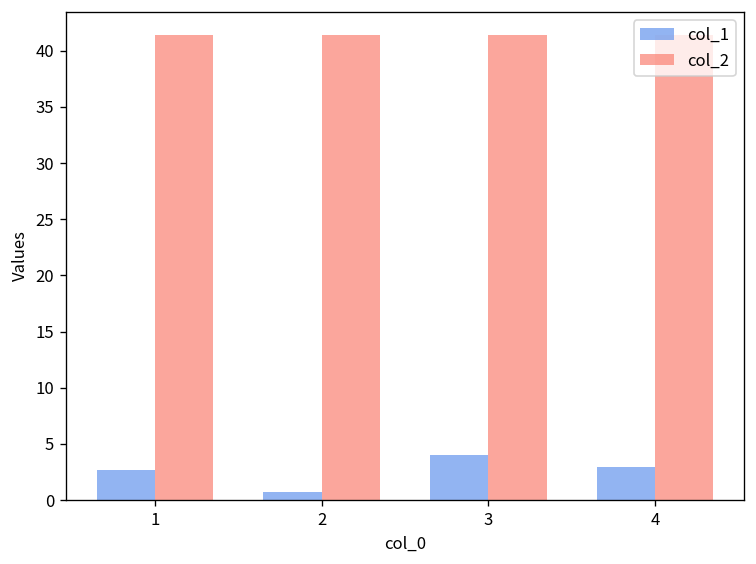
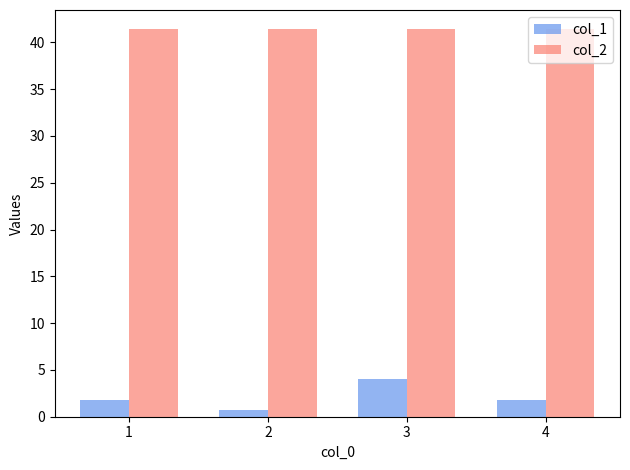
  {
    "col_1": {
-     "1": 3,
+     "1": 2,
      "2": 1,
      "3": 4,
-     "4": 3
+     "4": 2
    },
    "col_2": {
      "1": 41,
      "2": 41,
      "3": 41
    }
  }
